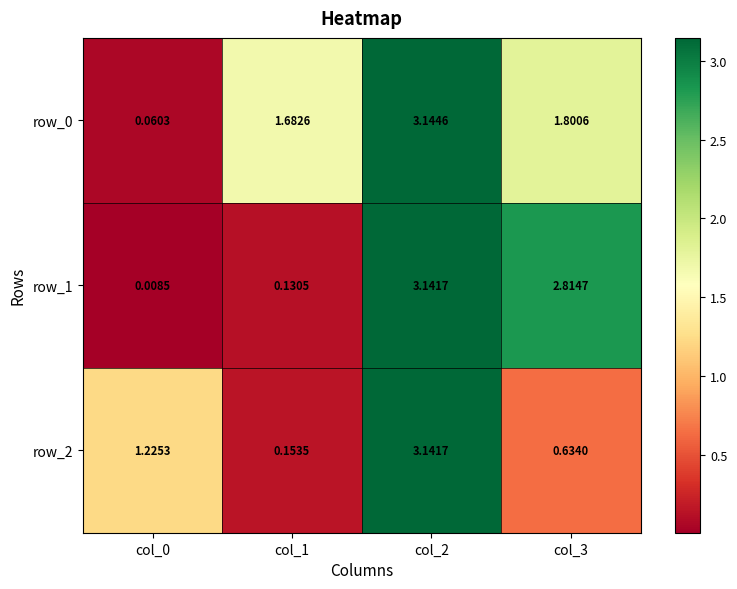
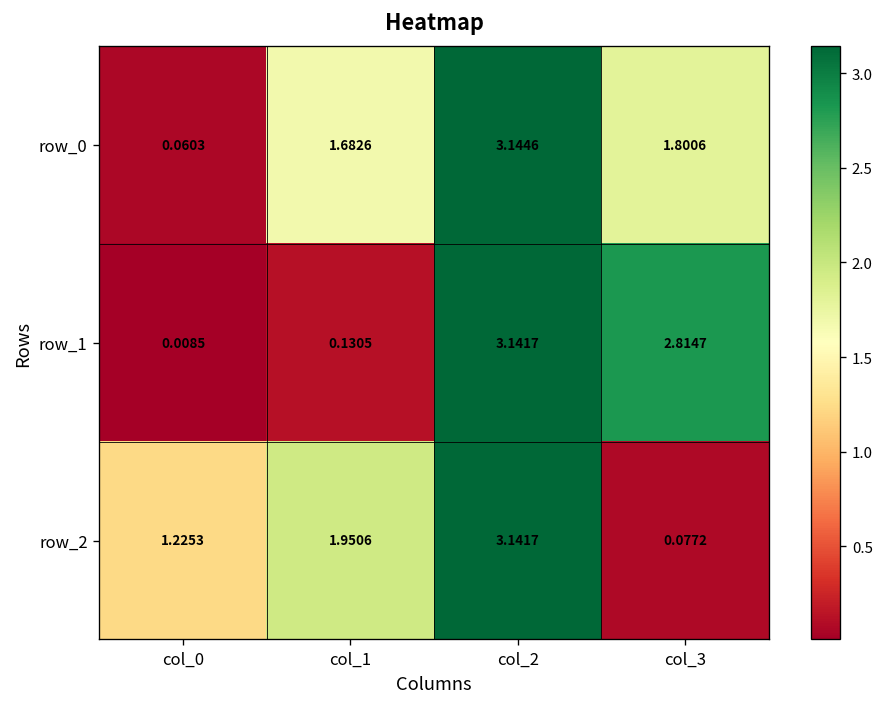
  {
    "row_0": {
      "col_0": 0.0603,
      "col_1": 1.6826,
      "col_2": 3.1446,
      "col_3": 1.8006
    },
    "row_1": {
      "col_0": 0.0085,
      "col_1": 0.1305,
      "col_2": 3.1417,
      "col_3": 2.8147
    },
    "row_2": {
      "col_0": 1.2253,
-     "col_1": 0.1535,
+     "col_1": 1.9506,
      "col_2": 3.1417,
-     "col_3": 0.6340
+     "col_3": 0.0772
    }
  }
